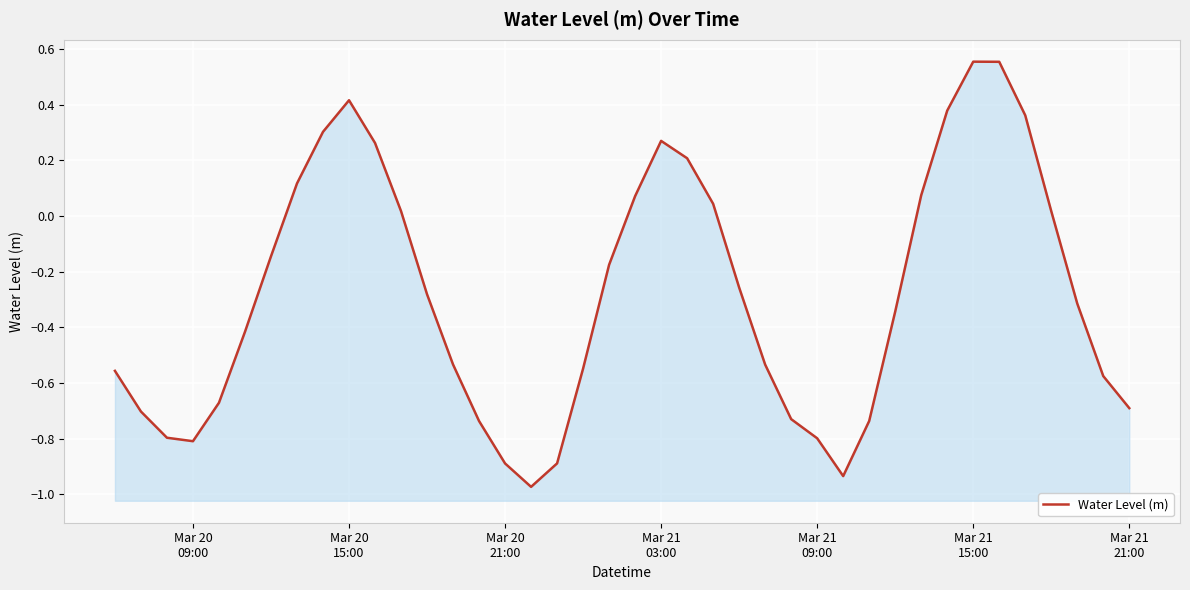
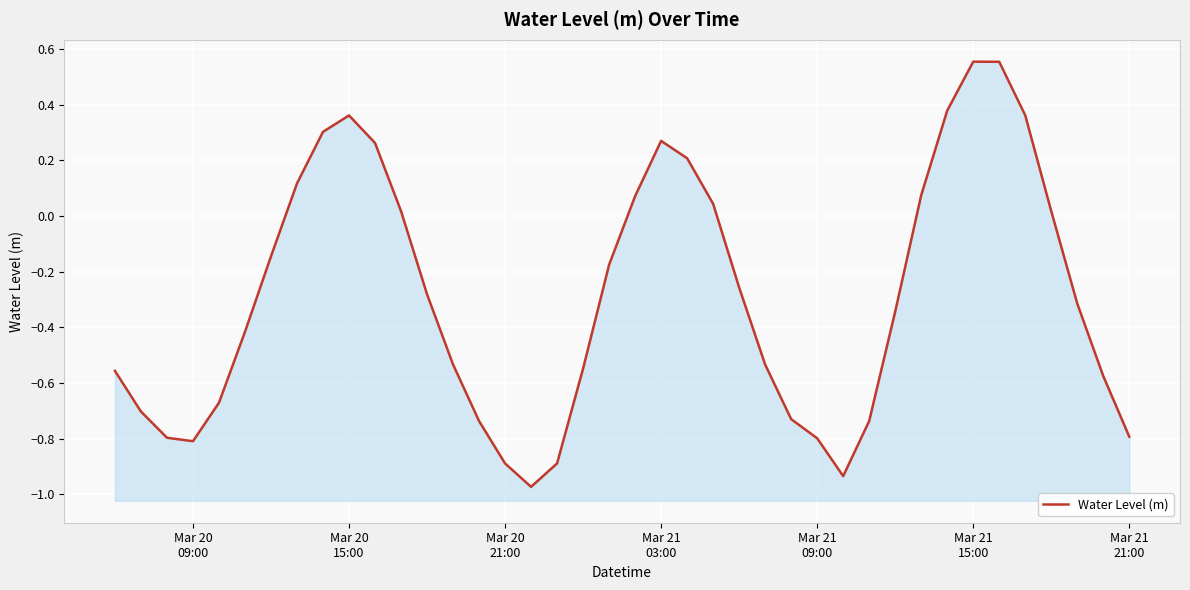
  {
    "Mar 20 09:00": -0.81,
-   "Mar 20 15:00": 0.42,
+   "Mar 20 15:00": 0.36,
    "Mar 20 21:00": -0.89,
    "Mar 21 03:00": 0.27,
    "Mar 21 09:00": -0.80,
    "Mar 21 15:00": 0.55,
-   "Mar 21 21:00": -0.69
+   "Mar 21 21:00": -0.79
  }
